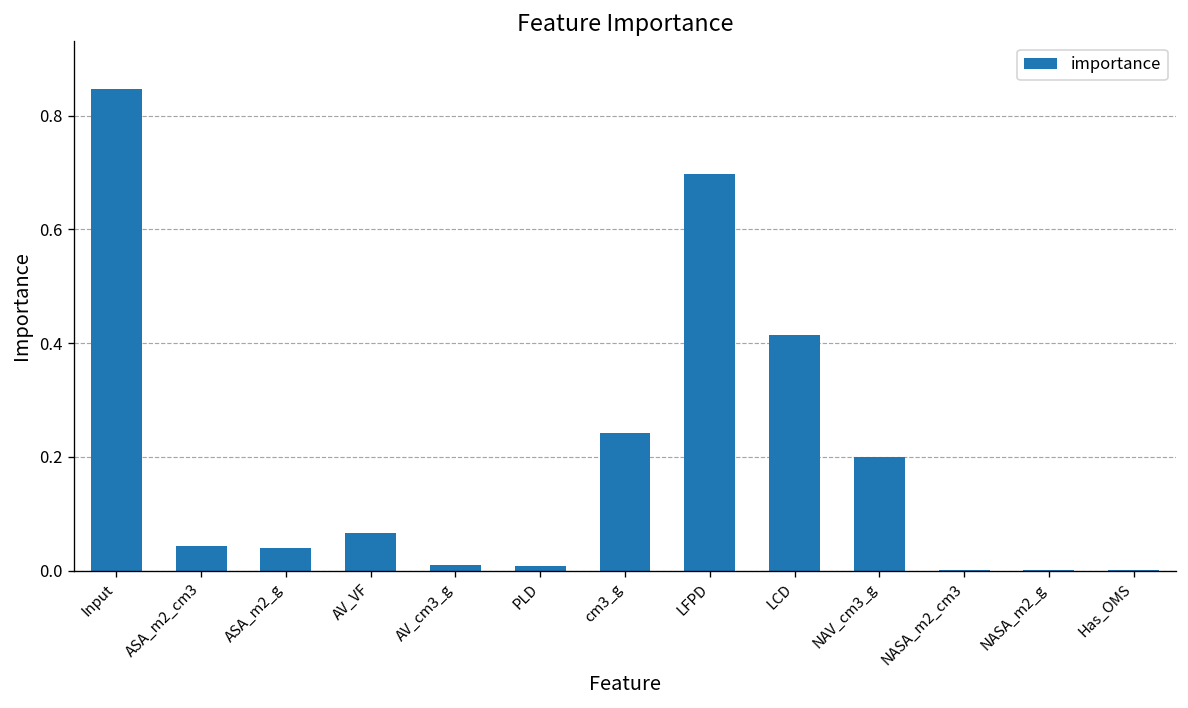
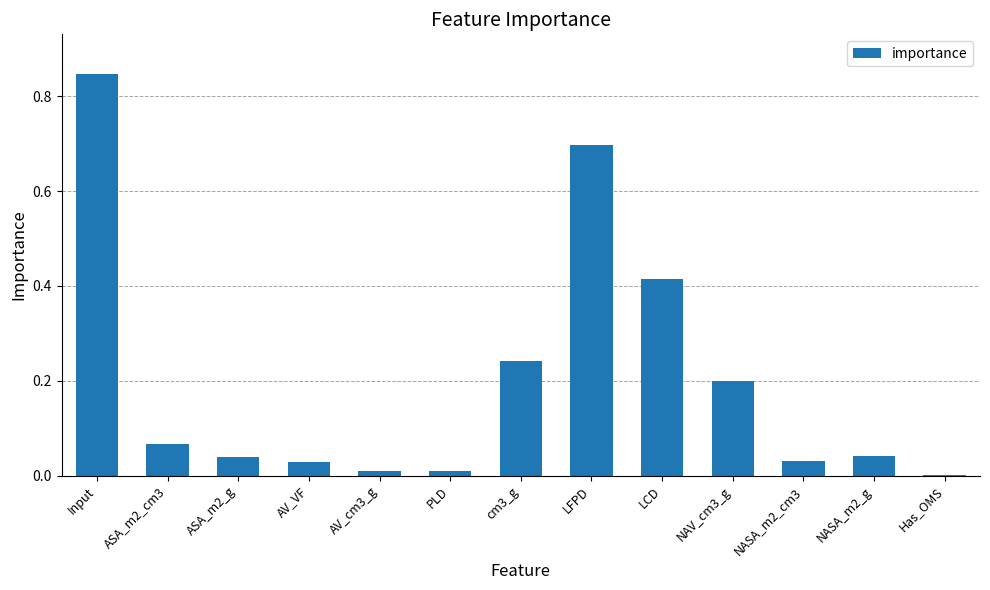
  {
    "Input": 0.85,
-   "ASA_m2_cm3": 0.04,
+   "ASA_m2_cm3": 0.07,
    "ASA_m2_g": 0.04,
-   "AV_VF": 0.07,
+   "AV_VF": 0.03,
    "AV_cm3_g": 0.01,
    "PLD": 0.01,
    "cm3_g": 0.24,
    "LFPD": 0.70,
    "LCD": 0.41,
    "NAV_cm3_g": 0.20,
-   "NASA_m2_cm3": 0.00,
-   "NASA_m2_g": 0.00
+   "NASA_m2_cm3": 0.03,
+   "NASA_m2_g": 0.04
  }
